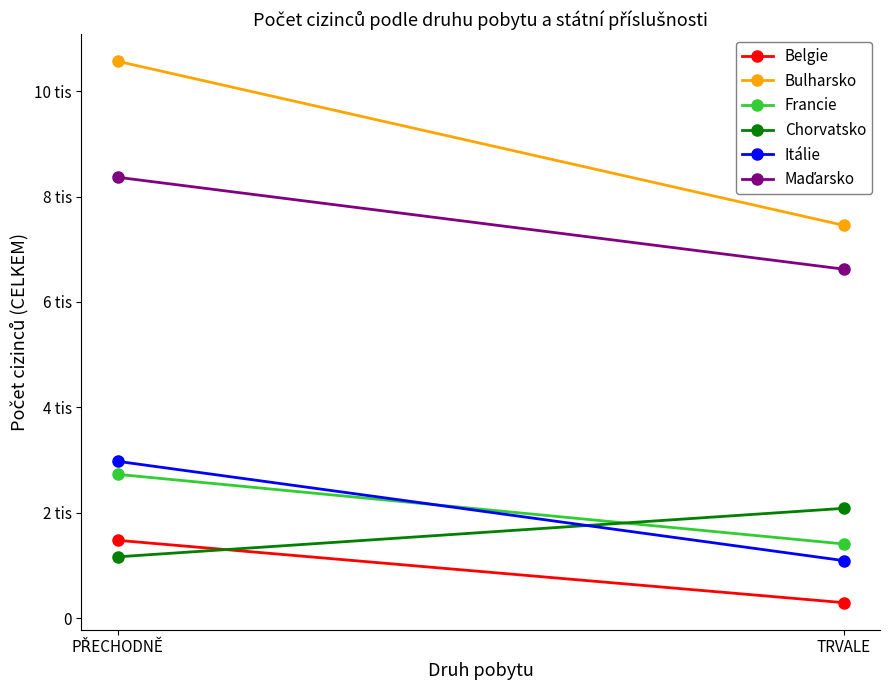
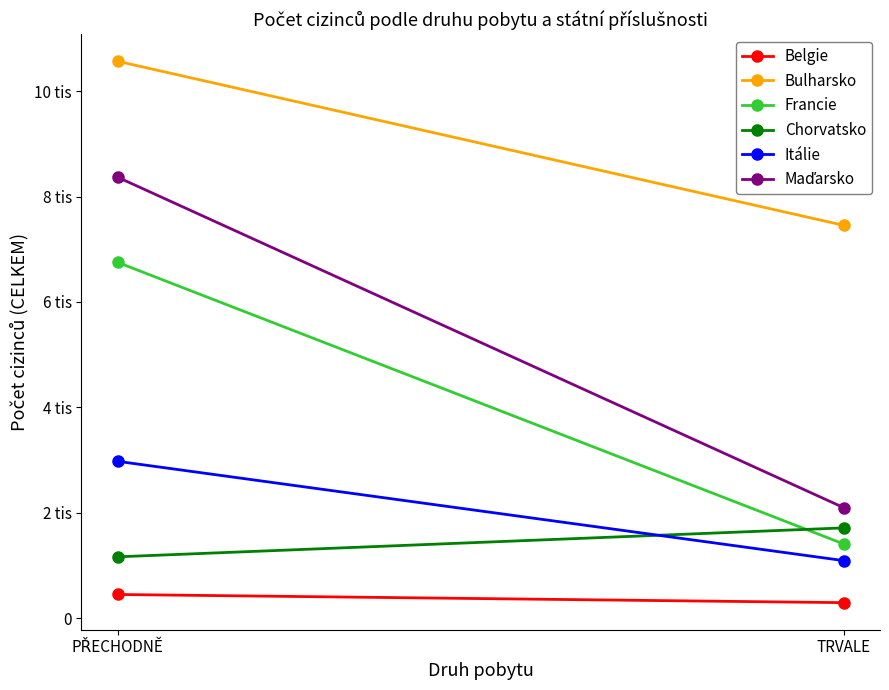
  {
    "Belgie": {
-     "PŘECHODNĚ": "1.5 tis",
+     "PŘECHODNĚ": "0.4 tis",
      "TRVALE": "0.3 tis"
    },
    "Bulharsko": {
      "PŘECHODNĚ": "10.6 tis",
      "TRVALE": "7.5 tis"
    },
    "Francie": {
-     "PŘECHODNĚ": "2.7 tis",
+     "PŘECHODNĚ": "6.8 tis",
      "TRVALE": "1.4 tis"
    },
    "Chorvatsko": {
      "PŘECHODNĚ": "1.2 tis",
-     "TRVALE": "2.1 tis"
+     "TRVALE": "1.7 tis"
    },
    "Itálie": {
      "PŘECHODNĚ": "3.0 tis",
      "TRVALE": "1.1 tis"
    },
    "Maďarsko": {
      "PŘECHODNĚ": "8.4 tis",
-     "TRVALE": "6.6 tis"
+     "TRVALE": "2.1 tis"
    }
  }
